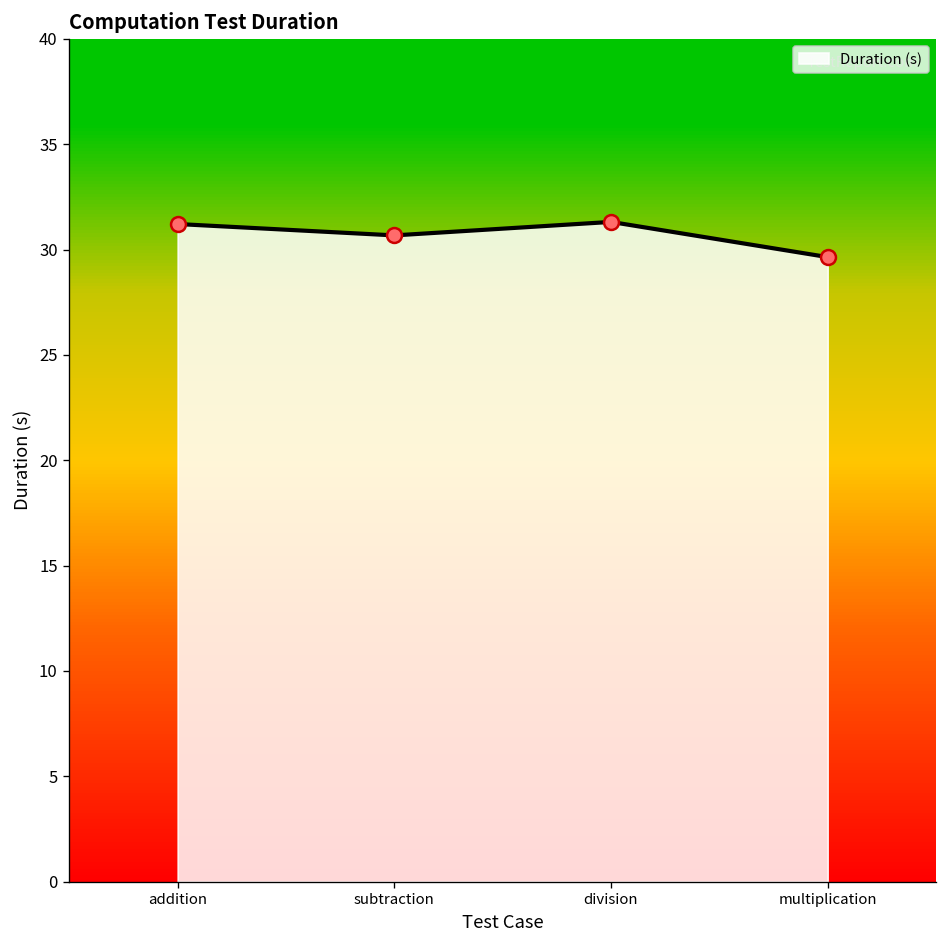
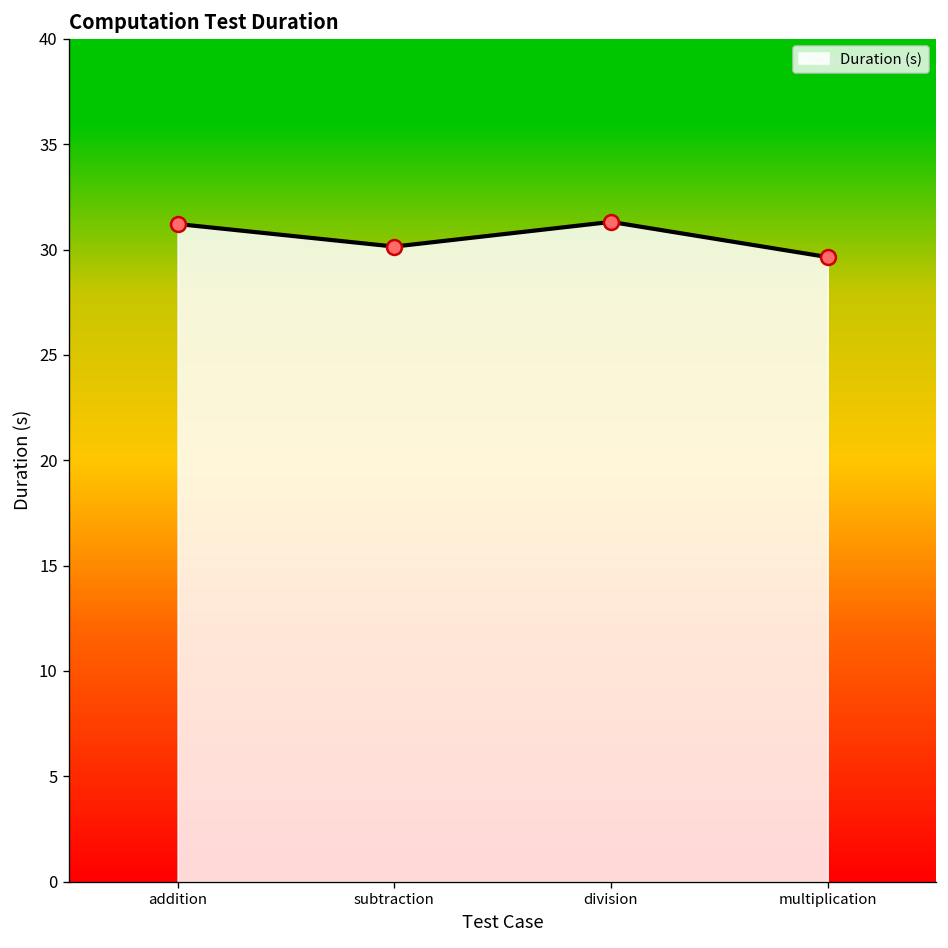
  {
    "addition": 31.2,
-   "subtraction": 30.7,
+   "subtraction": 30.1,
    "division": 31.3,
    "multiplication": 29.6
  }
